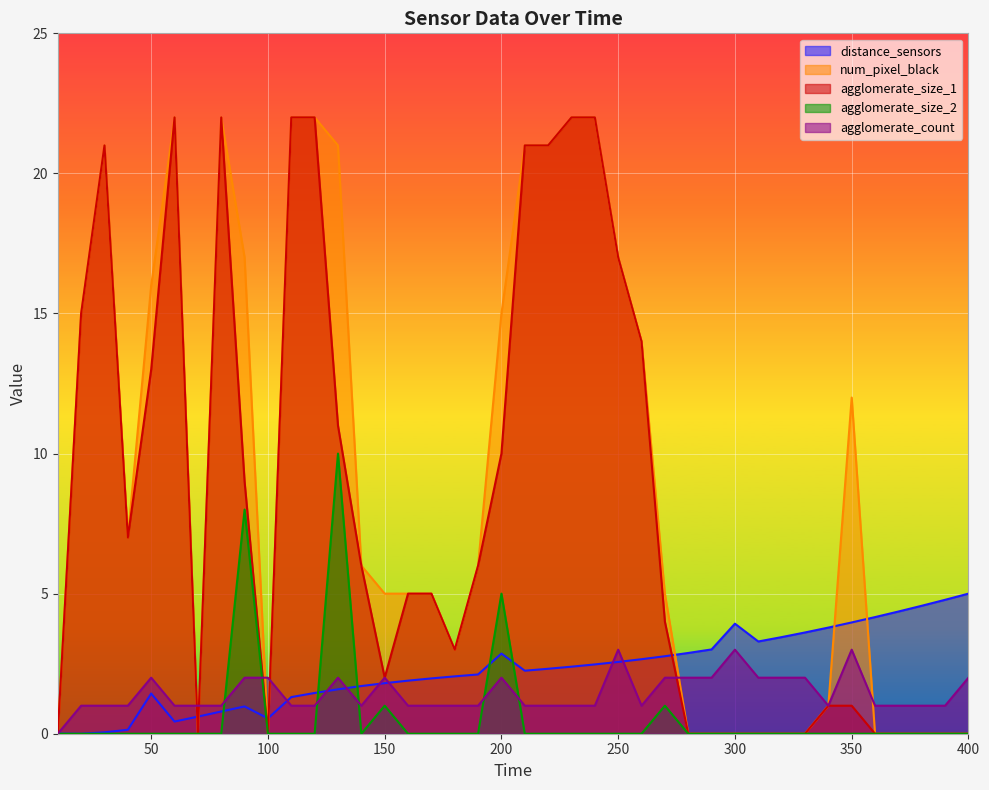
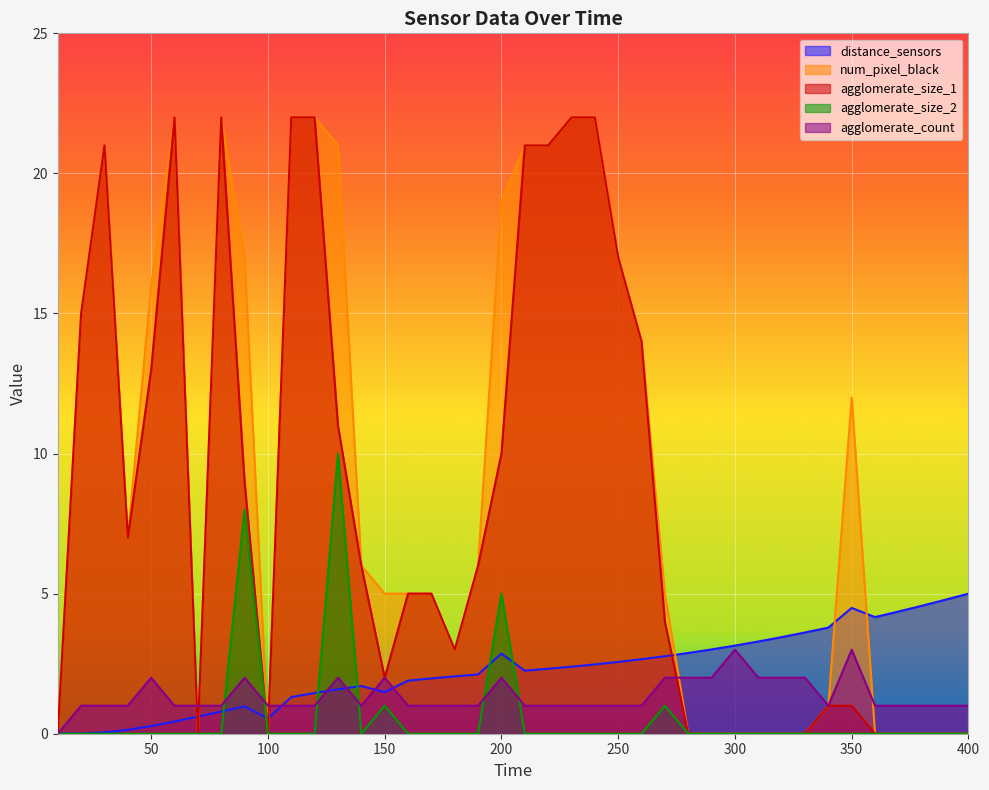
  {
    "distance_sensors": {
-     "50": 1.4,
+     "50": 0.3,
      "100": 0.5,
-     "150": 1.8,
+     "150": 1.5,
      "200": 2.9,
      "250": 2.6,
-     "300": 3.9,
-     "350": 4.0,
+     "300": 3.1,
+     "350": 4.5,
      "400": 5.0
    },
    "num_pixel_black": {
      "50": 16,
      "150": 5,
-     "200": 15,
+     "200": 19,
      "350": 12
    },
    "agglomerate_size_1": {
      "50": 13.0,
      "200": 10.0,
      "350": 1.0
    },
    "agglomerate_size_2": {
      "50": 0.0,
      "150": 1.0,
      "200": 5.0,
      "250": 0.0,
      "350": 0.0
    },
    "agglomerate_count": {
      "50": 2,
-     "100": 2,
+     "100": 1,
      "200": 2,
-     "250": 3,
+     "250": 1,
      "300": 3,
      "350": 3,
-     "400": 2
+     "400": 1
    }
  }
